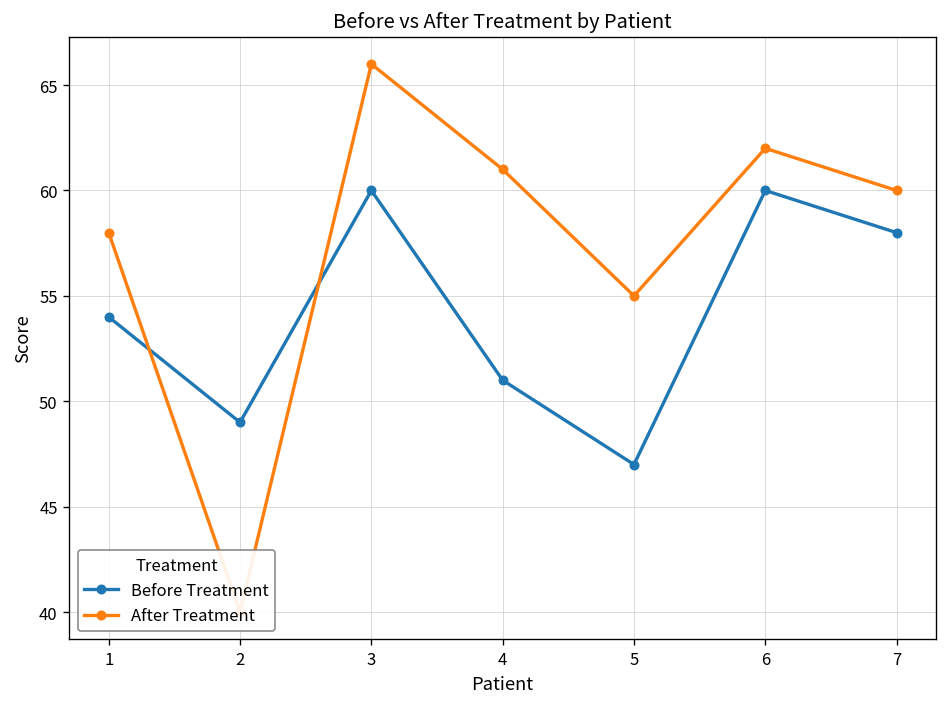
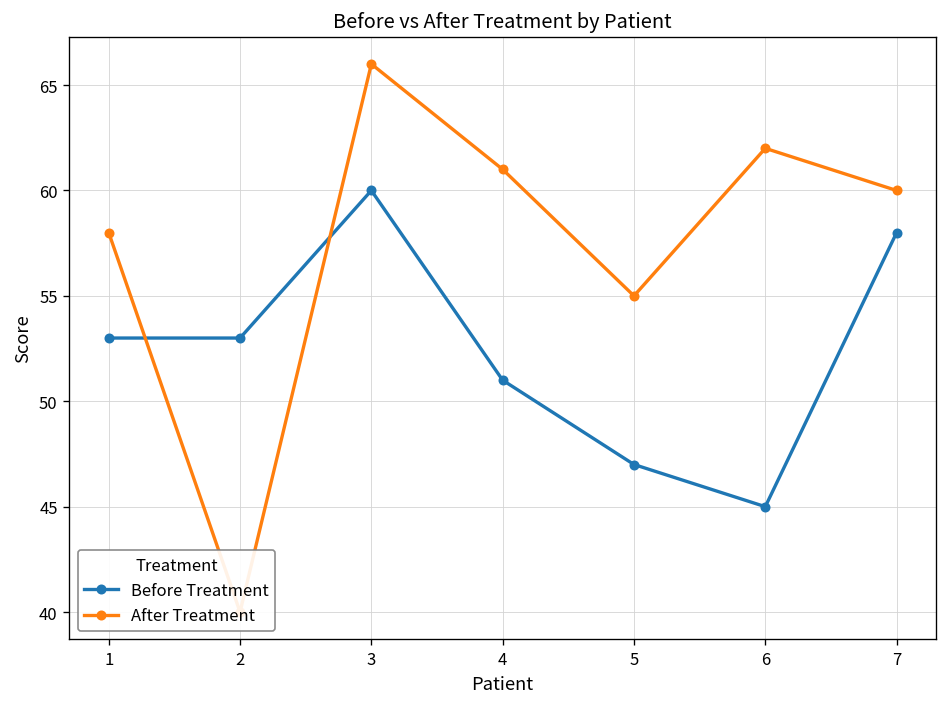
  {
    "Before Treatment": {
-     "1": 54,
-     "2": 49,
+     "1": 53,
+     "2": 53,
      "3": 60,
      "4": 51,
      "5": 47,
-     "6": 60,
+     "6": 45,
      "7": 58
    },
    "After Treatment": {
      "1": 58,
      "3": 66,
      "4": 61,
      "5": 55,
      "6": 62,
      "7": 60
    }
  }
